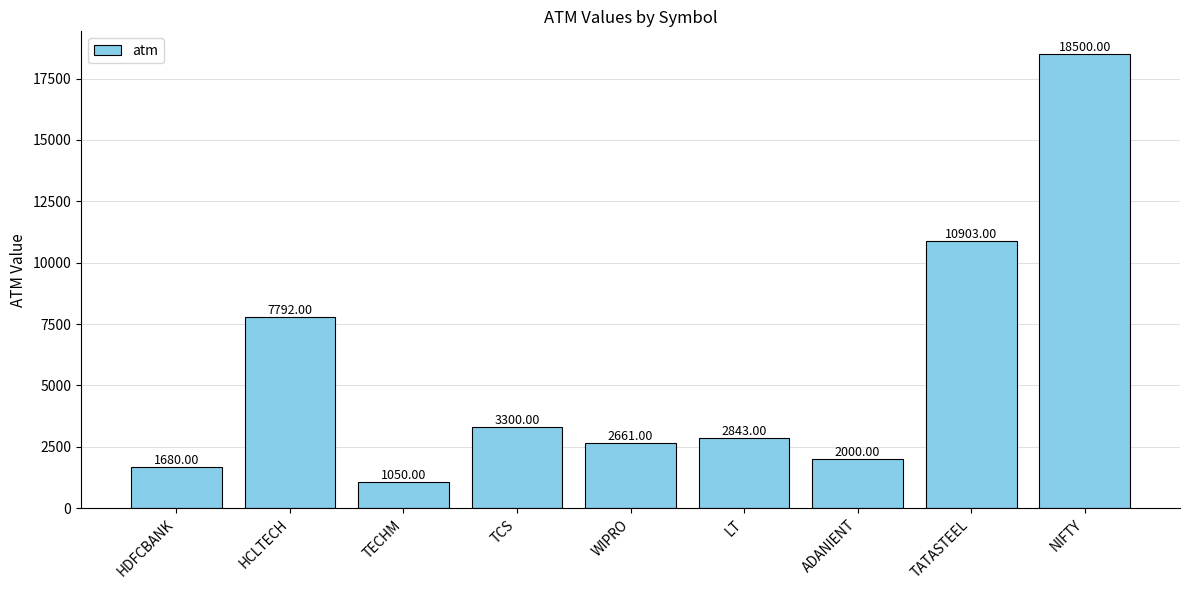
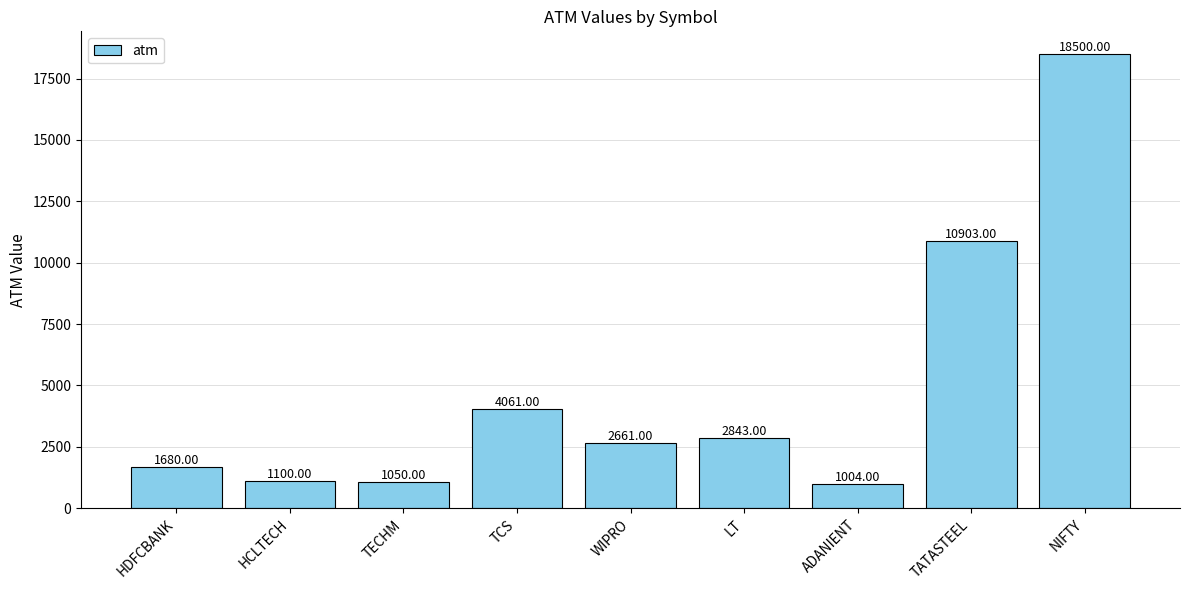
  {
    "HDFCBANK": 1680.00,
-   "HCLTECH": 7792.00,
+   "HCLTECH": 1100.00,
    "TECHM": 1050.00,
-   "TCS": 3300.00,
+   "TCS": 4061.00,
    "WIPRO": 2661.00,
    "LT": 2843.00,
-   "ADANIENT": 2000.00,
+   "ADANIENT": 1004.00,
    "TATASTEEL": 10903.00,
    "NIFTY": 18500.00
  }
